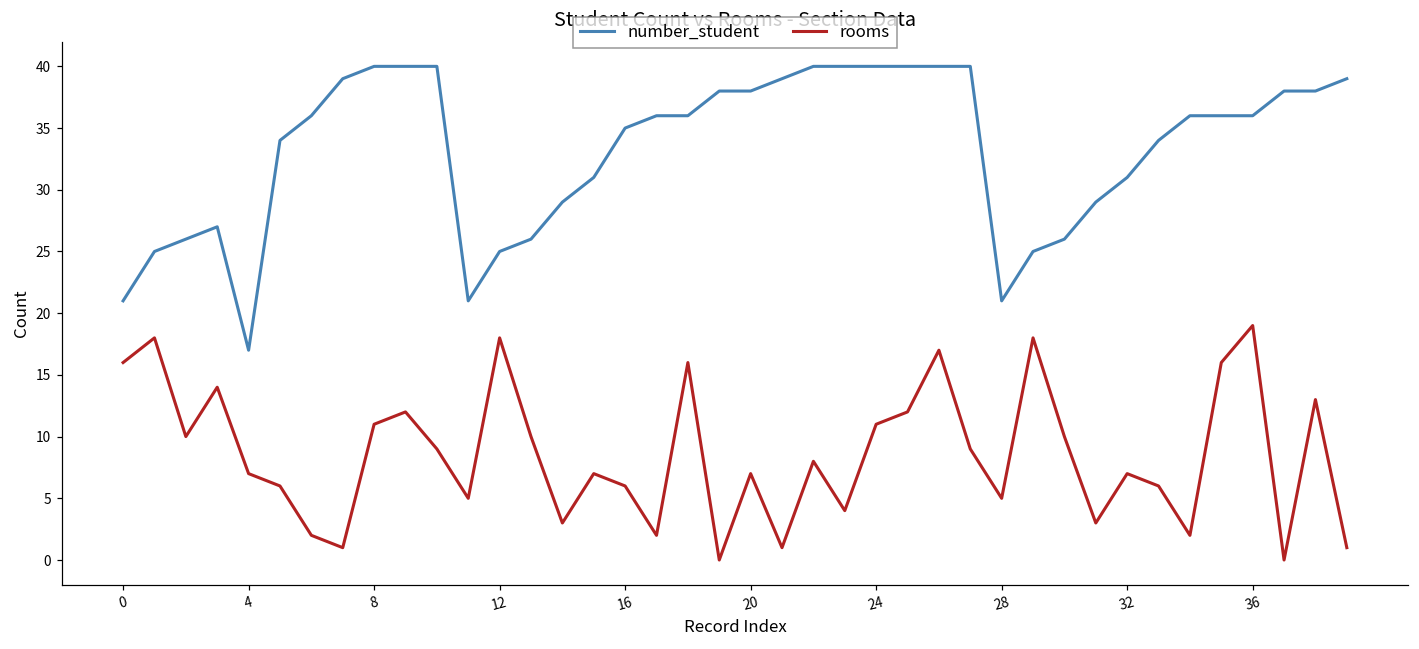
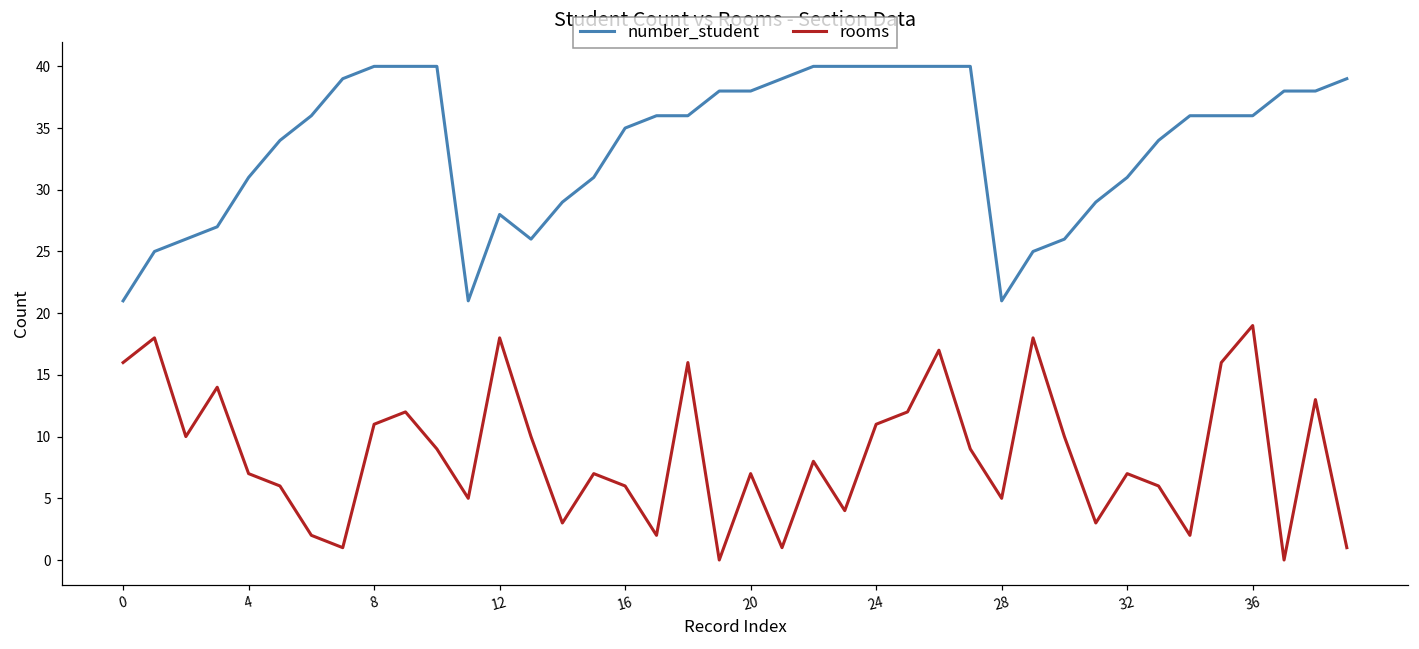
  {
    "number_student": {
      "0": 21,
-     "4": 17,
+     "4": 31,
      "8": 40,
-     "12": 25,
+     "12": 28,
      "16": 35,
      "20": 38,
      "24": 40,
      "28": 21,
      "32": 31,
      "36": 36
    },
    "rooms": {
      "0": 16,
      "4": 7,
      "8": 11,
      "12": 18,
      "16": 6,
      "20": 7,
      "24": 11,
      "28": 5,
      "32": 7,
      "36": 19
    }
  }
